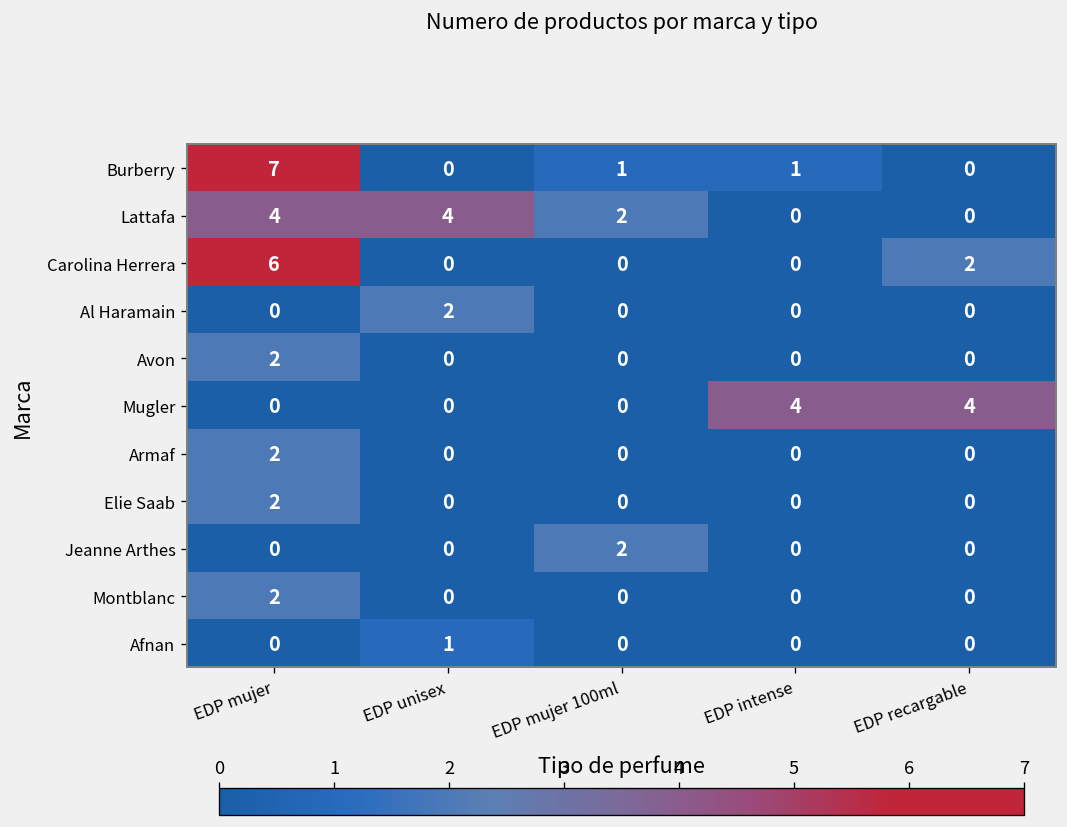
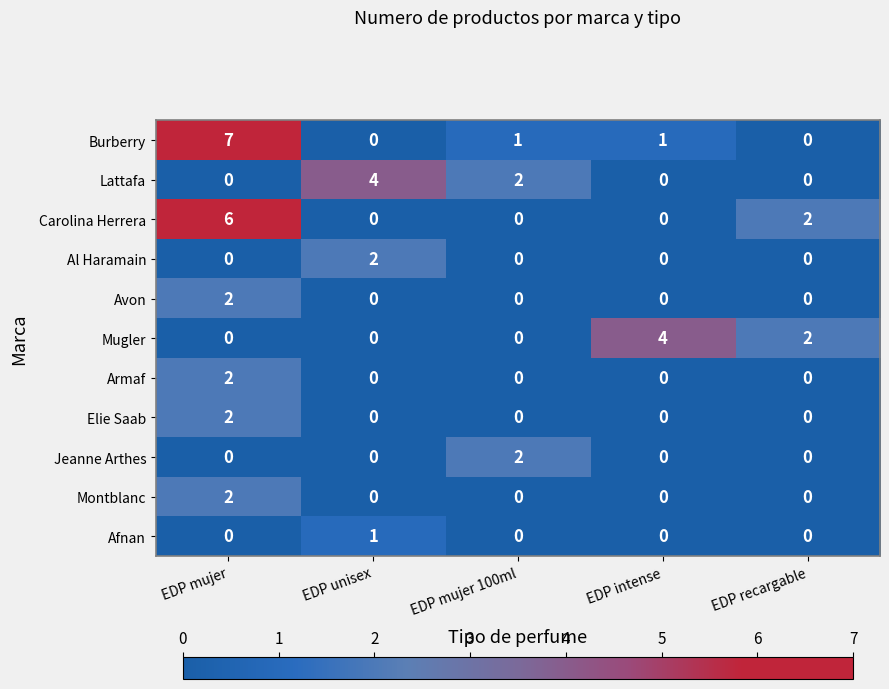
  {
    "Burberry": {
      "EDP mujer": 7,
      "EDP unisex": 0,
      "EDP mujer 100ml": 1,
      "EDP intense": 1,
      "EDP recargable": 0
    },
    "Lattafa": {
-     "EDP mujer": 4,
+     "EDP mujer": 0,
      "EDP unisex": 4,
      "EDP mujer 100ml": 2,
      "EDP intense": 0,
      "EDP recargable": 0
    },
    "Carolina Herrera": {
      "EDP mujer": 6,
      "EDP unisex": 0,
      "EDP mujer 100ml": 0,
      "EDP intense": 0,
      "EDP recargable": 2
    },
    "Al Haramain": {
      "EDP mujer": 0,
      "EDP unisex": 2,
      "EDP mujer 100ml": 0,
      "EDP intense": 0,
      "EDP recargable": 0
    },
    "Avon": {
      "EDP mujer": 2,
      "EDP unisex": 0,
      "EDP mujer 100ml": 0,
      "EDP intense": 0,
      "EDP recargable": 0
    },
    "Mugler": {
      "EDP mujer": 0,
      "EDP unisex": 0,
      "EDP mujer 100ml": 0,
      "EDP intense": 4,
-     "EDP recargable": 4
+     "EDP recargable": 2
    },
    "Armaf": {
      "EDP mujer": 2,
      "EDP unisex": 0,
      "EDP mujer 100ml": 0,
      "EDP intense": 0,
      "EDP recargable": 0
    },
    "Elie Saab": {
      "EDP mujer": 2,
      "EDP unisex": 0,
      "EDP mujer 100ml": 0,
      "EDP intense": 0,
      "EDP recargable": 0
    },
    "Jeanne Arthes": {
      "EDP mujer": 0,
      "EDP unisex": 0,
      "EDP mujer 100ml": 2,
      "EDP intense": 0,
      "EDP recargable": 0
    },
    "Montblanc": {
      "EDP mujer": 2,
      "EDP unisex": 0,
      "EDP mujer 100ml": 0,
      "EDP intense": 0,
      "EDP recargable": 0
    },
    "Afnan": {
      "EDP mujer": 0,
      "EDP unisex": 1,
      "EDP mujer 100ml": 0,
      "EDP intense": 0,
      "EDP recargable": 0
    }
  }
